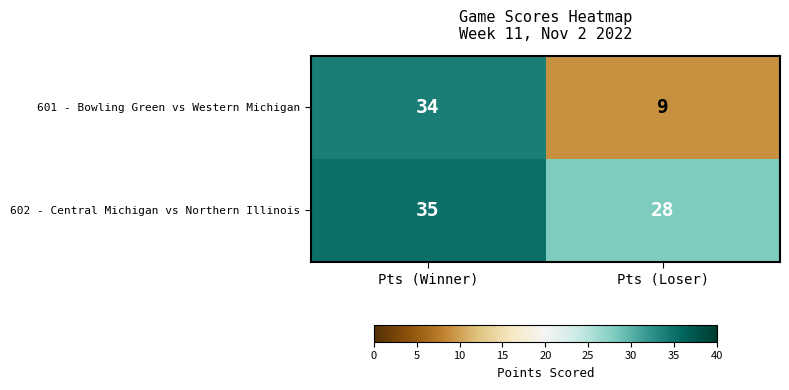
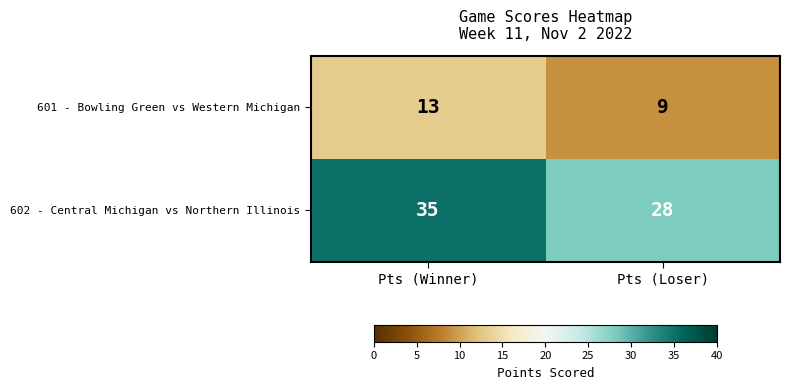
  {
    "601 - Bowling Green vs Western Michigan": {
-     "Pts (Winner)": 34,
+     "Pts (Winner)": 13,
      "Pts (Loser)": 9
    },
    "602 - Central Michigan vs Northern Illinois": {
      "Pts (Winner)": 35,
      "Pts (Loser)": 28
    }
  }
